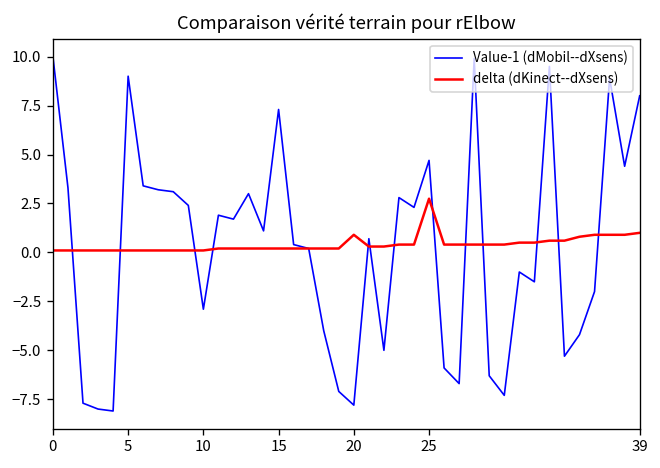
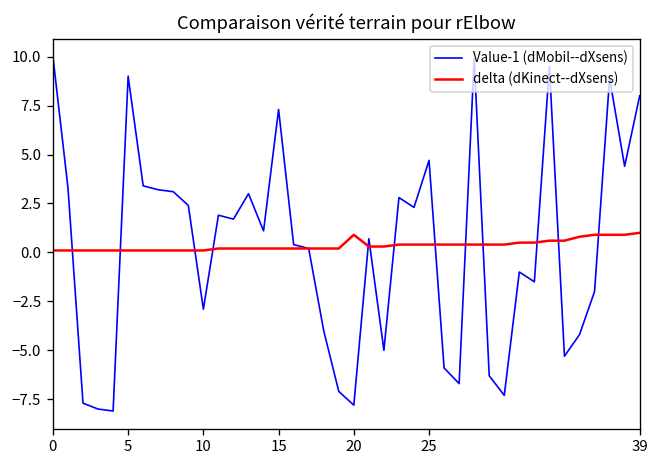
  {
    "Value-1 (dMobil--dXsens)": {
      "0": 10.0,
      "5": 9.0,
      "10": -2.9,
      "15": 7.3,
      "20": -7.8,
      "25": 4.7,
      "39": 8.0
    },
    "delta (dKinect--dXsens)": {
      "0": 0.1,
      "5": 0.1,
      "10": 0.1,
      "15": 0.2,
      "20": 0.9,
-     "25": 2.7,
+     "25": 0.4,
      "39": 1.0
    }
  }
